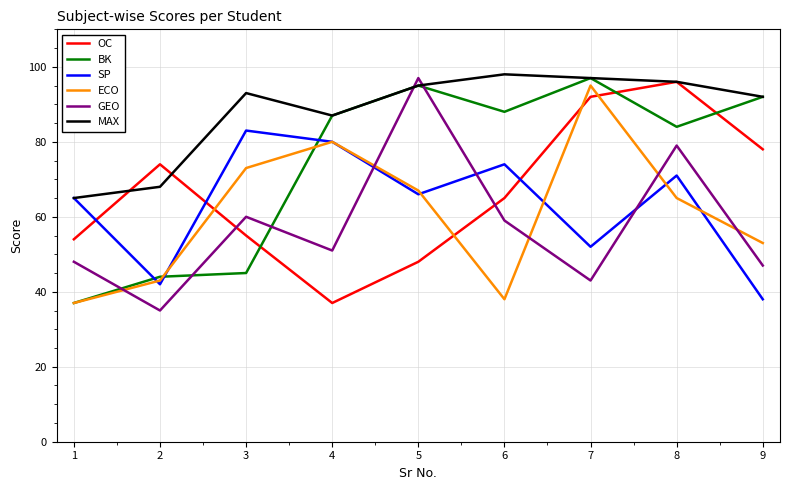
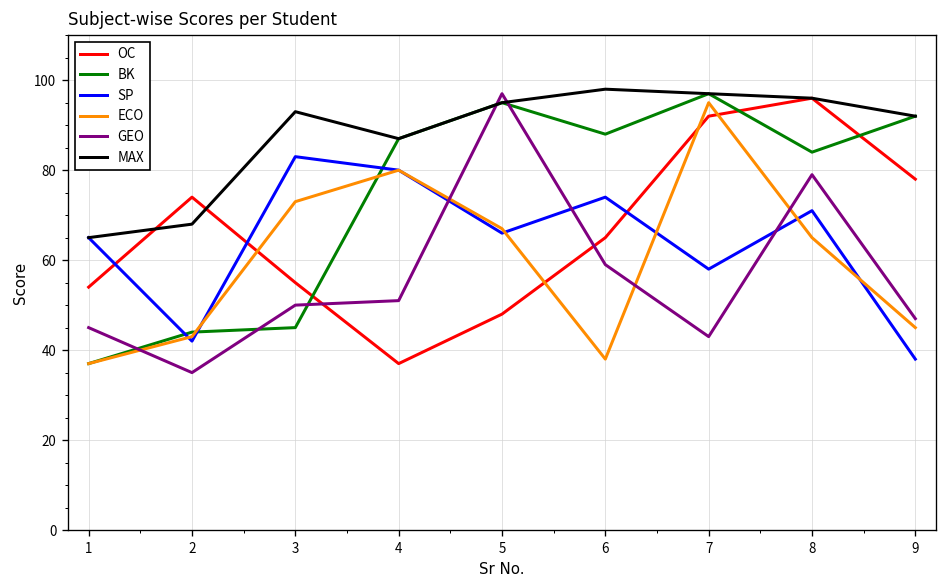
  {
    "OC": {
      "1": 54,
      "2": 74,
      "3": 55,
      "4": 37,
      "5": 48,
      "6": 65,
      "7": 92,
      "9": 78
    },
    "BK": {
      "2": 44,
      "3": 45,
      "6": 88,
      "8": 84
    },
    "SP": {
      "2": 42,
      "3": 83,
      "5": 66,
      "6": 74,
-     "7": 52,
+     "7": 58,
      "8": 71,
      "9": 38
    },
    "ECO": {
      "2": 43,
      "3": 73,
      "5": 67,
      "6": 38,
      "7": 95,
      "8": 65,
-     "9": 53
+     "9": 45
    },
    "GEO": {
-     "1": 48,
+     "1": 45,
      "2": 35,
-     "3": 60,
+     "3": 50,
      "4": 51,
      "5": 97,
      "6": 59,
      "7": 43,
      "8": 79,
      "9": 47
    },
    "MAX": {
      "2": 68,
      "3": 93,
      "6": 98
    }
  }
